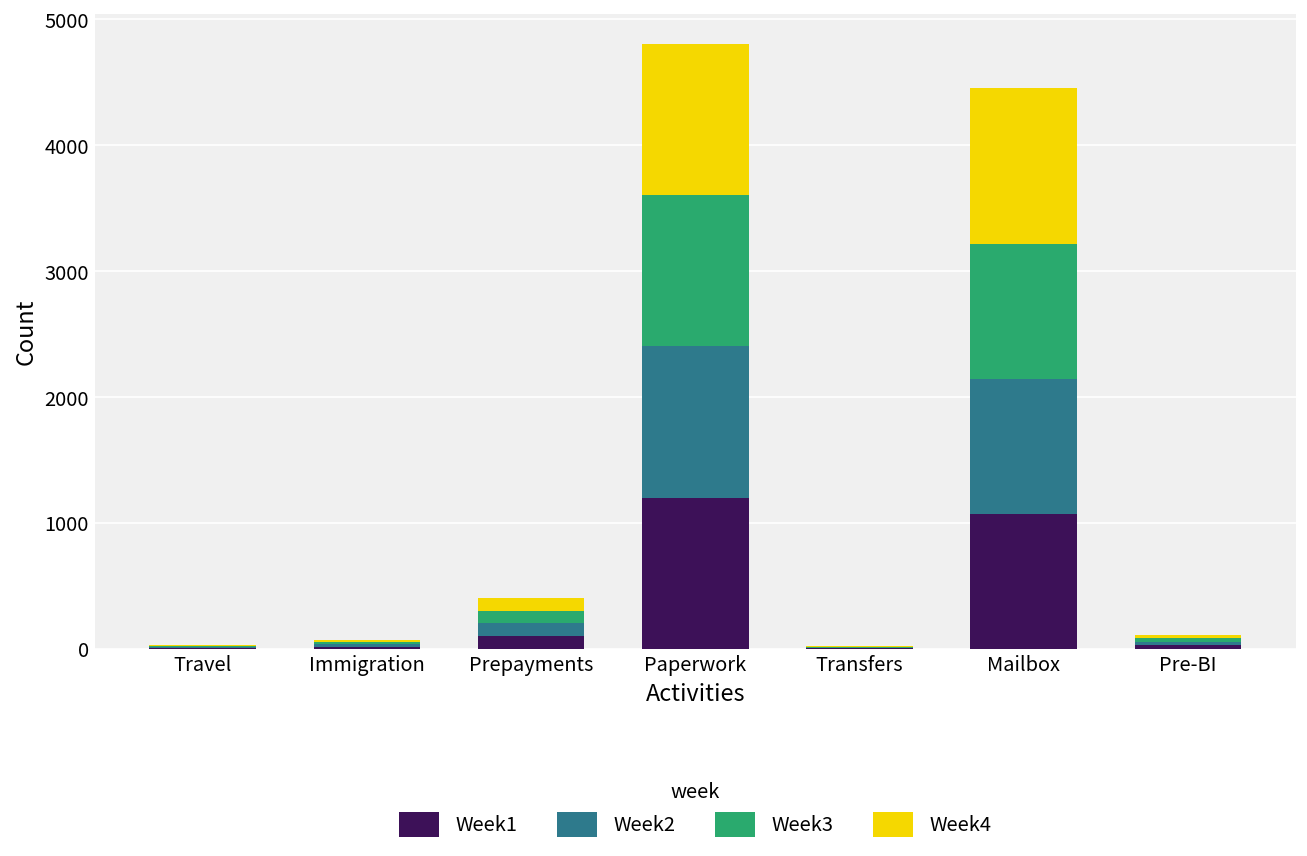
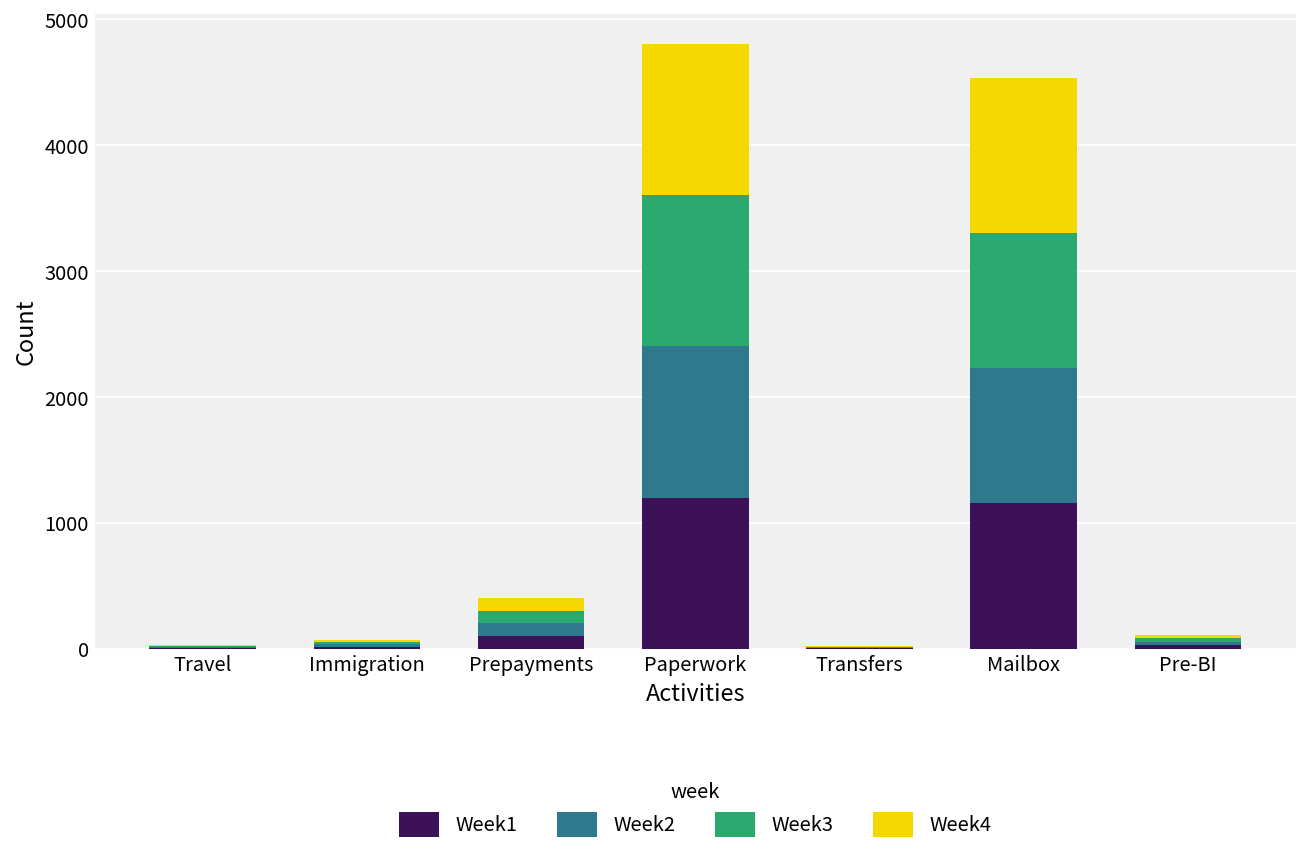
  {
    "Week1": {
      "Prepayments": 100,
      "Paperwork": 1200,
-     "Mailbox": 1070,
+     "Mailbox": 1160,
      "Pre-BI": 30
    },
    "Week4": {
      "Prepayments": 100,
      "Paperwork": 1200,
      "Mailbox": 1240,
      "Pre-BI": 30
    }
  }
